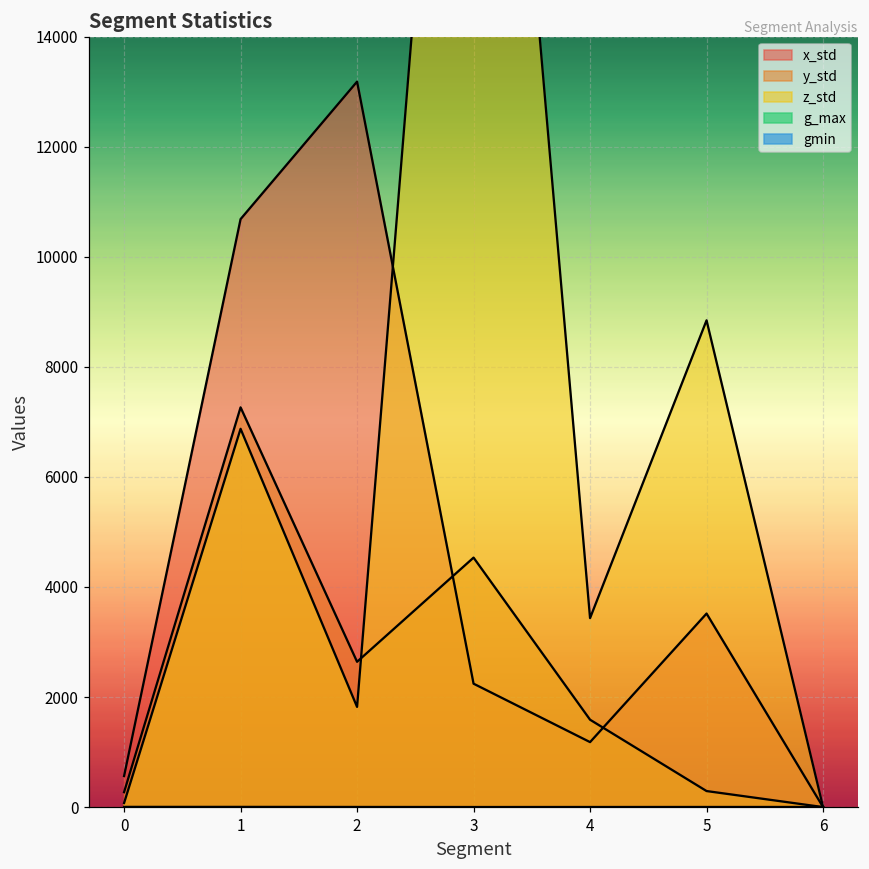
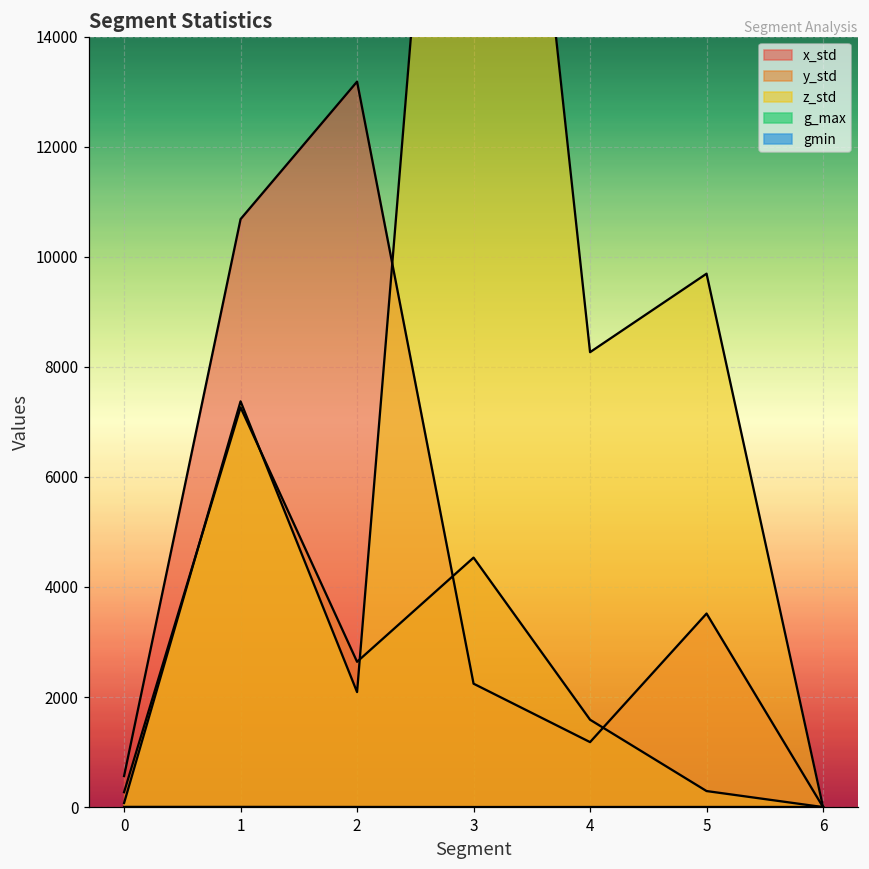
  {
    "z_std": {
      "0": 100,
-     "1": 6900,
-     "2": 1800,
-     "4": 3400,
-     "5": 8800
+     "1": 7400,
+     "2": 2100,
+     "4": 8300,
+     "5": 9700
    },
    "gmin": {
      "0": 0,
      "1": 0,
      "2": 0,
      "3": 0,
      "4": 0,
      "5": 0
    }
  }
